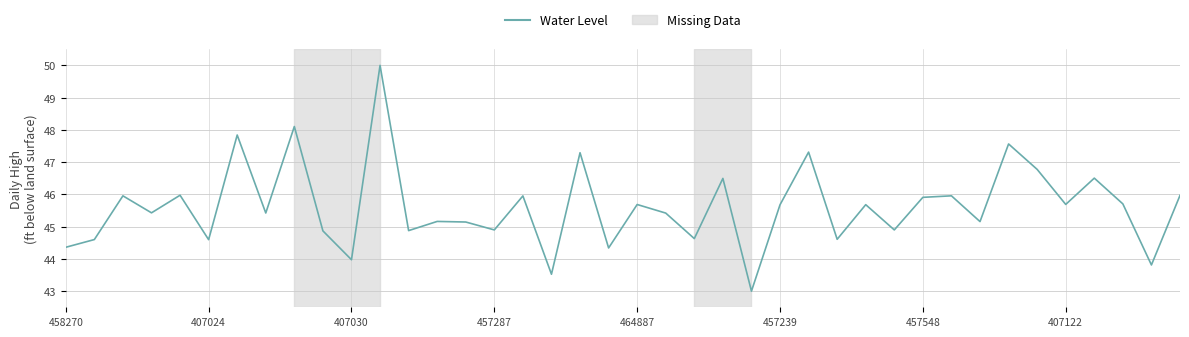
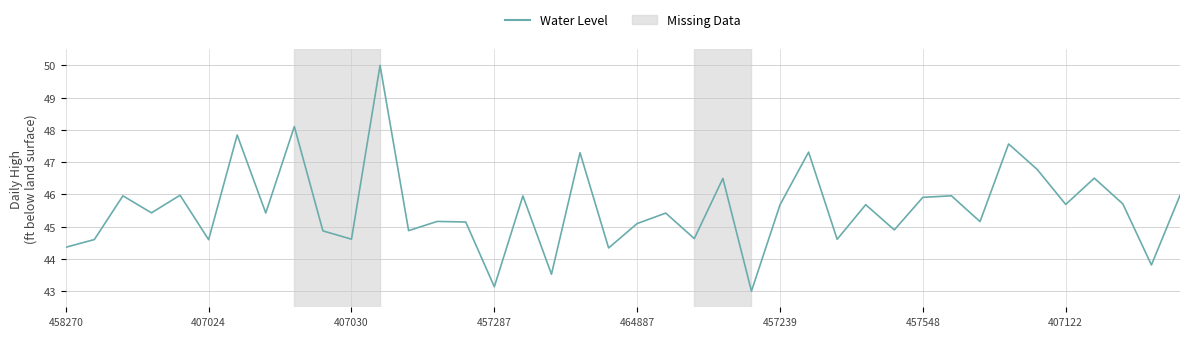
  {
    "458270": 44.4,
    "407024": 44.6,
-   "407030": 44.0,
-   "457287": 44.9,
-   "464887": 45.7,
+   "407030": 44.6,
+   "457287": 43.1,
+   "464887": 45.1,
    "457239": 45.7,
    "457548": 45.9,
    "407122": 45.7
  }
